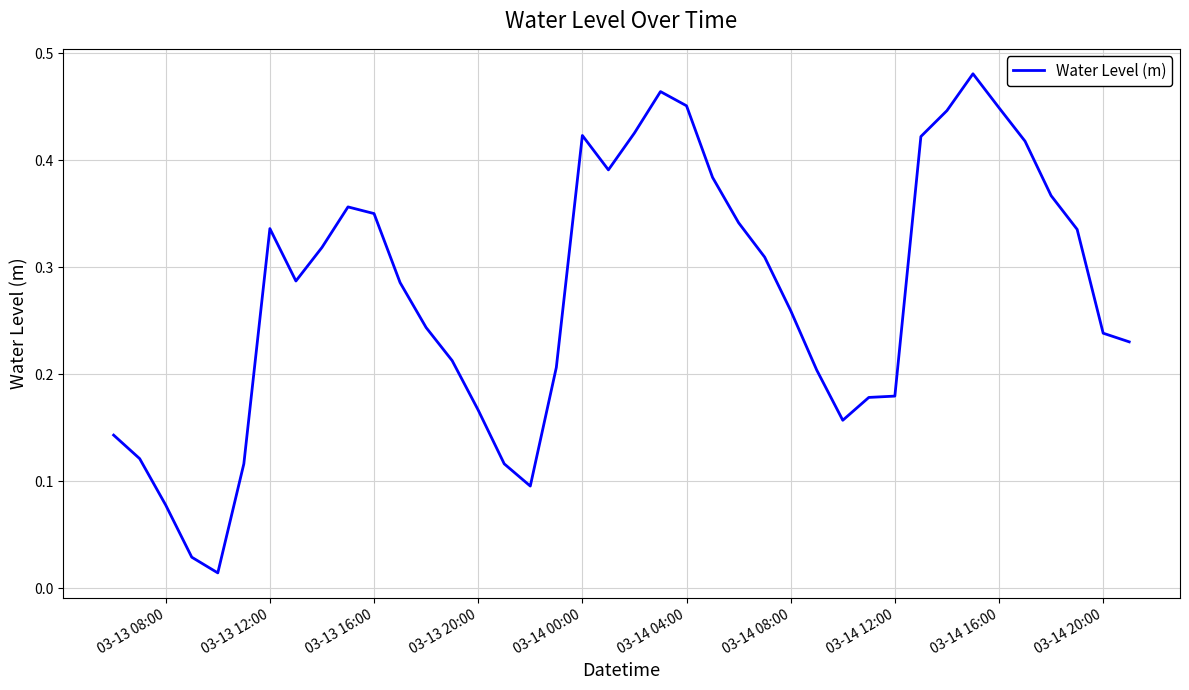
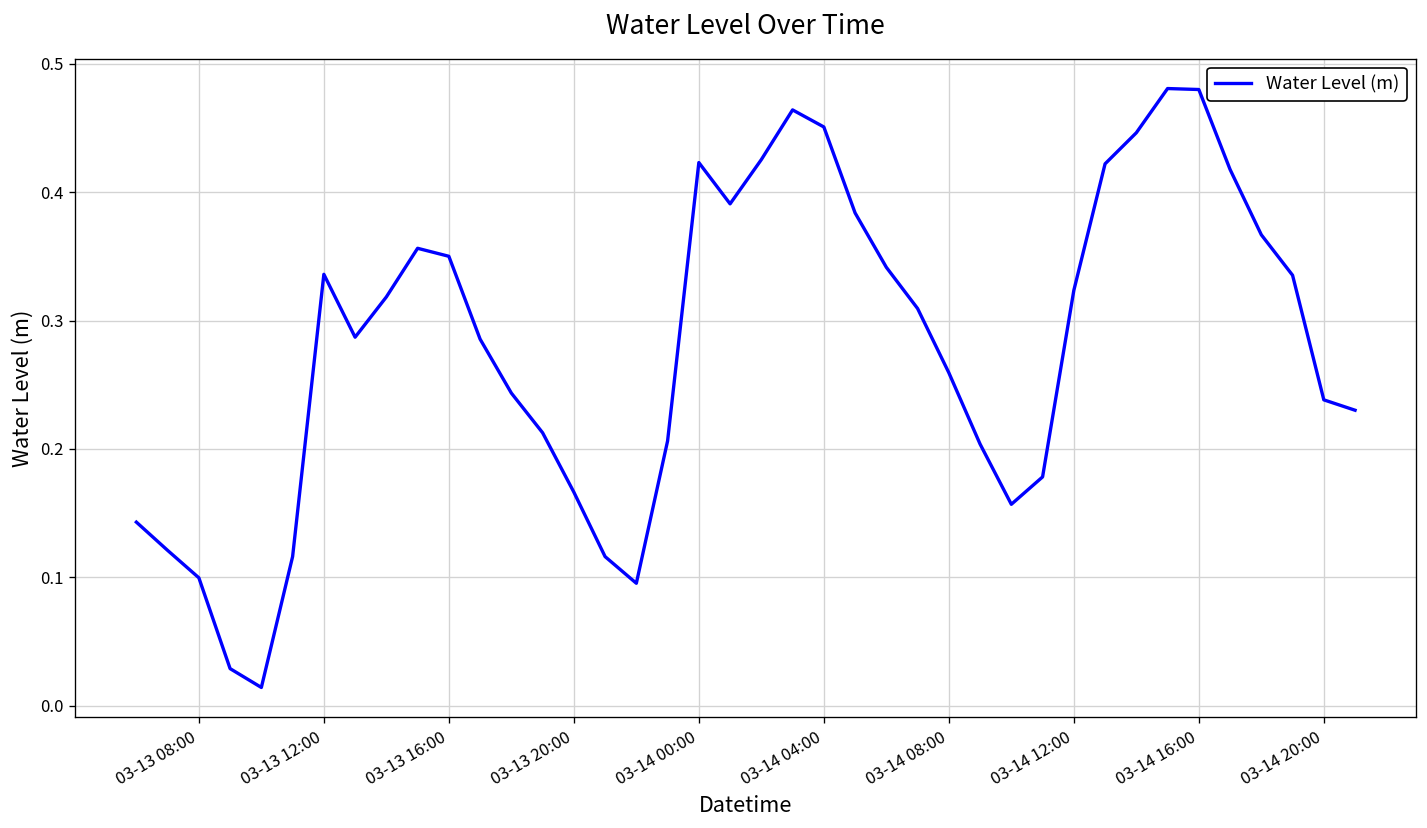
  {
-   "03-13 08:00": 0.078,
+   "03-13 08:00": 0.100,
    "03-13 12:00": 0.336,
    "03-13 16:00": 0.350,
    "03-13 20:00": 0.166,
    "03-14 00:00": 0.423,
    "03-14 04:00": 0.451,
    "03-14 08:00": 0.259,
-   "03-14 12:00": 0.179,
-   "03-14 16:00": 0.449,
+   "03-14 12:00": 0.323,
+   "03-14 16:00": 0.480,
    "03-14 20:00": 0.238
  }
